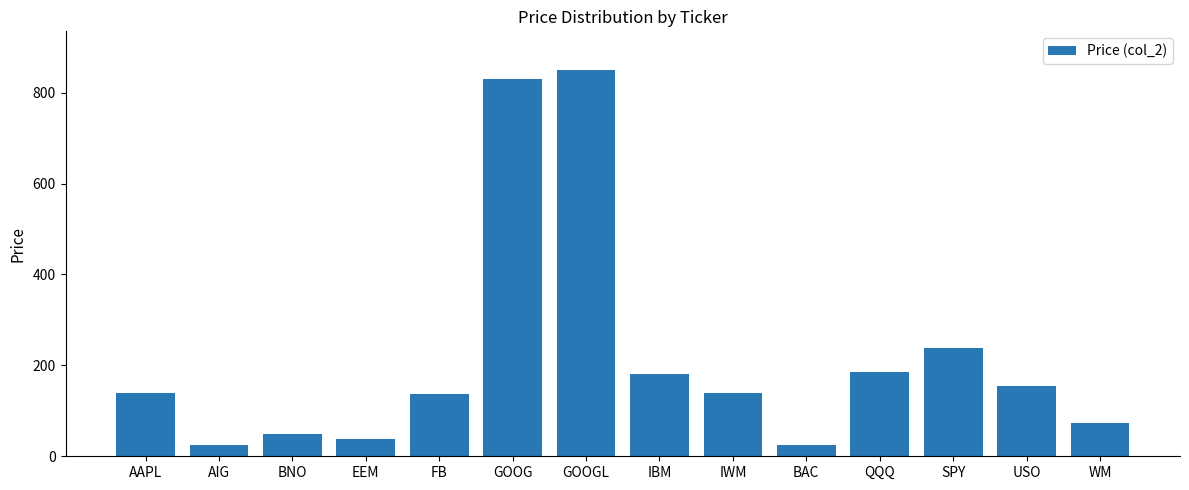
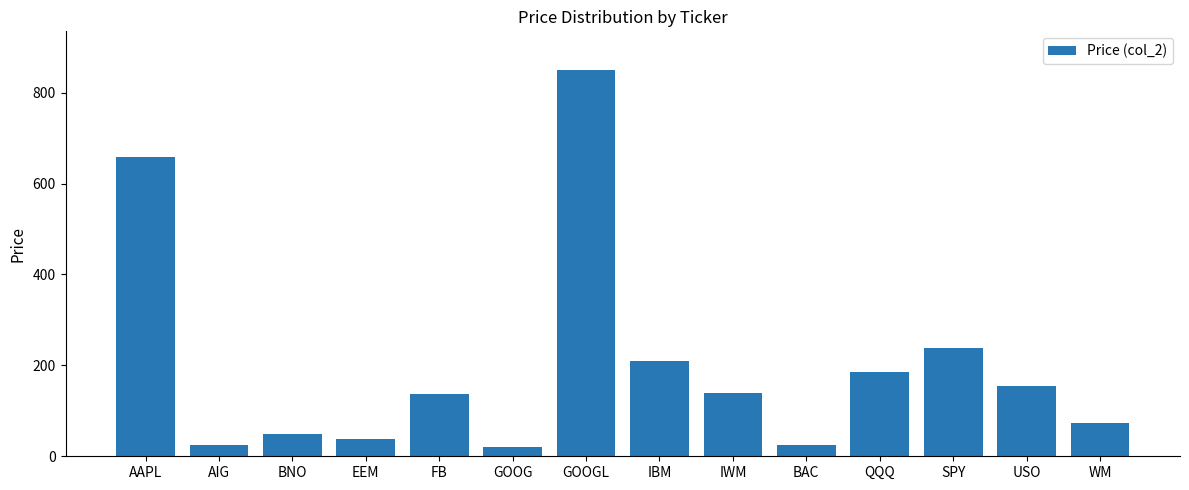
  {
-   "AAPL": 140,
+   "AAPL": 660,
    "AIG": 20,
    "BNO": 50,
    "EEM": 40,
    "FB": 140,
-   "GOOG": 830,
+   "GOOG": 20,
    "GOOGL": 850,
-   "IBM": 180,
+   "IBM": 210,
    "IWM": 140,
    "BAC": 30,
    "QQQ": 180,
    "SPY": 240,
    "USO": 150,
    "WM": 70
  }
